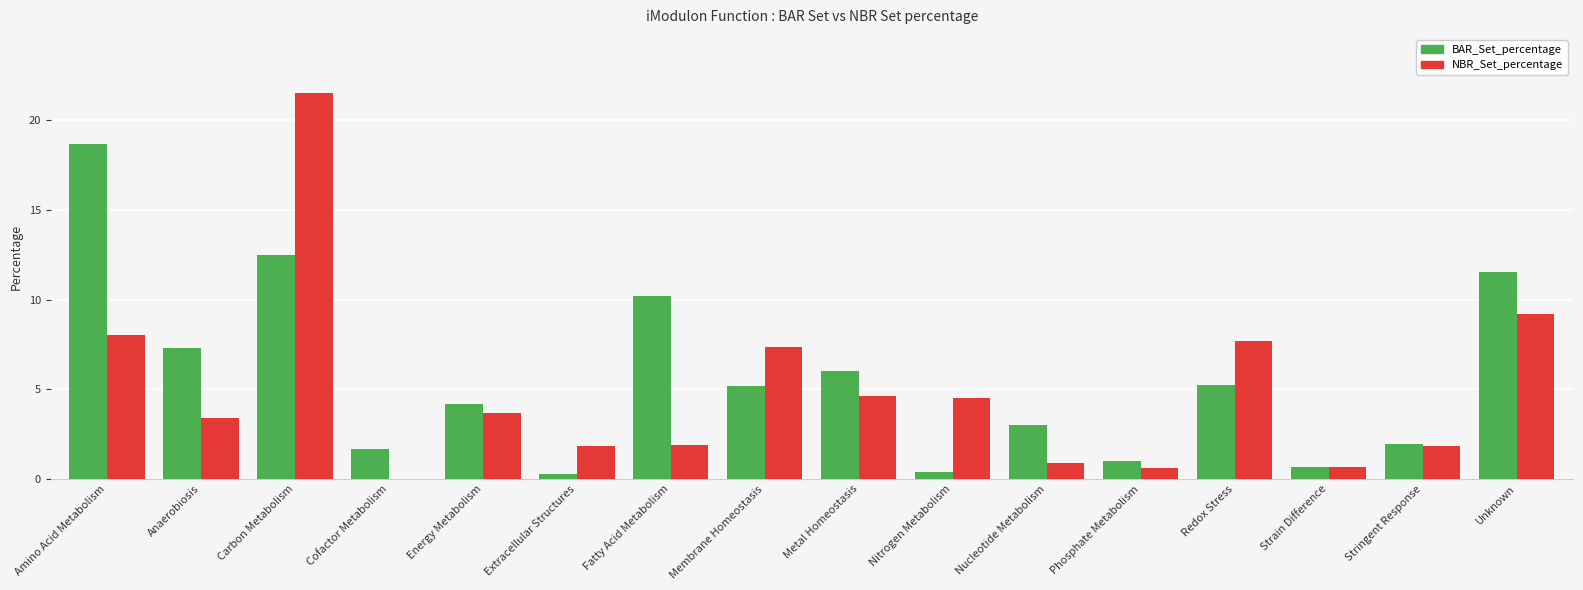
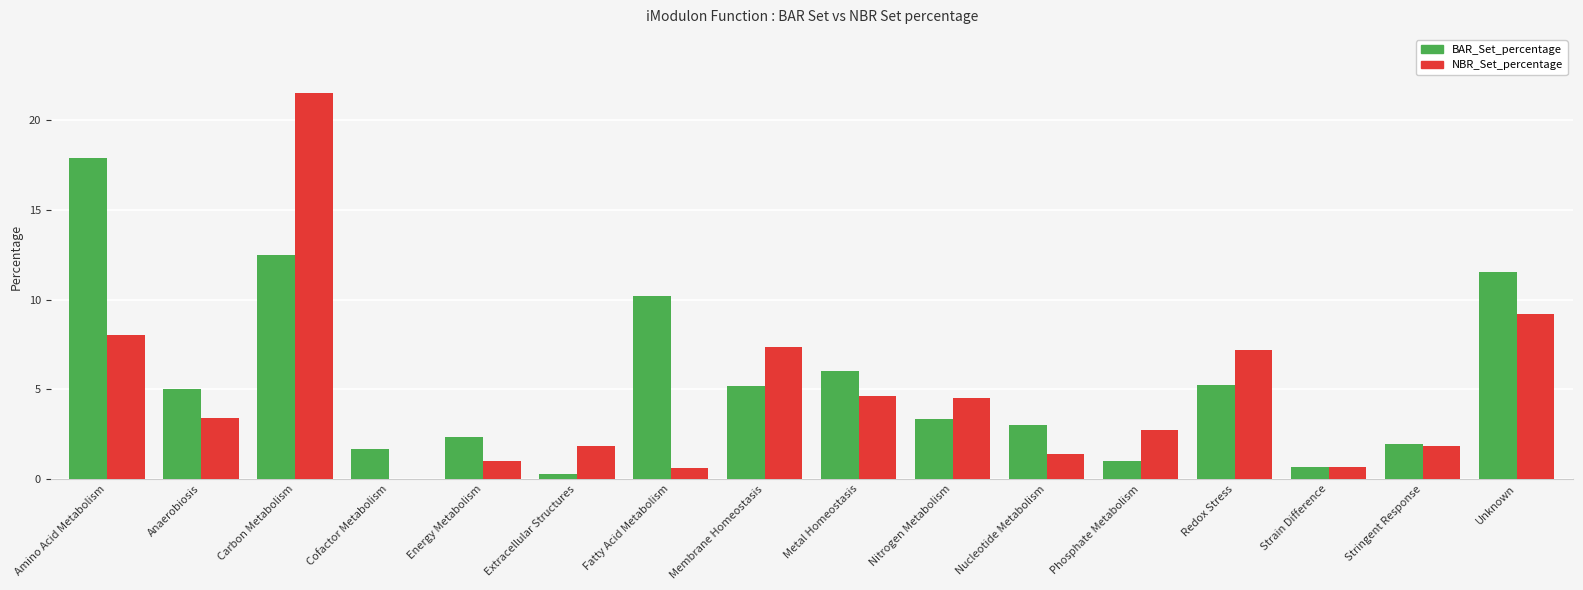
  {
    "BAR_Set_percentage": {
-     "Amino Acid Metabolism": 18.7,
-     "Anaerobiosis": 7.3,
+     "Amino Acid Metabolism": 17.9,
+     "Anaerobiosis": 5.0,
      "Carbon Metabolism": 12.5,
      "Cofactor Metabolism": 1.7,
-     "Energy Metabolism": 4.2,
+     "Energy Metabolism": 2.3,
      "Extracellular Structures": 0.3,
      "Fatty Acid Metabolism": 10.2,
      "Membrane Homeostasis": 5.2,
      "Metal Homeostasis": 6.0,
-     "Nitrogen Metabolism": 0.4,
+     "Nitrogen Metabolism": 3.4,
      "Nucleotide Metabolism": 3.0,
      "Phosphate Metabolism": 1.0,
      "Redox Stress": 5.3,
      "Strain Difference": 0.7,
      "Stringent Response": 1.9,
      "Unknown": 11.6
    },
    "NBR_Set_percentage": {
      "Amino Acid Metabolism": 8.1,
      "Anaerobiosis": 3.4,
      "Carbon Metabolism": 21.5,
      "Cofactor Metabolism": 0.0,
-     "Energy Metabolism": 3.7,
+     "Energy Metabolism": 1.0,
      "Extracellular Structures": 1.8,
-     "Fatty Acid Metabolism": 1.9,
+     "Fatty Acid Metabolism": 0.6,
      "Membrane Homeostasis": 7.4,
      "Metal Homeostasis": 4.6,
      "Nitrogen Metabolism": 4.5,
-     "Nucleotide Metabolism": 0.9,
-     "Phosphate Metabolism": 0.6,
-     "Redox Stress": 7.7,
+     "Nucleotide Metabolism": 1.4,
+     "Phosphate Metabolism": 2.8,
+     "Redox Stress": 7.2,
      "Strain Difference": 0.7,
      "Stringent Response": 1.8,
      "Unknown": 9.2
    }
  }
